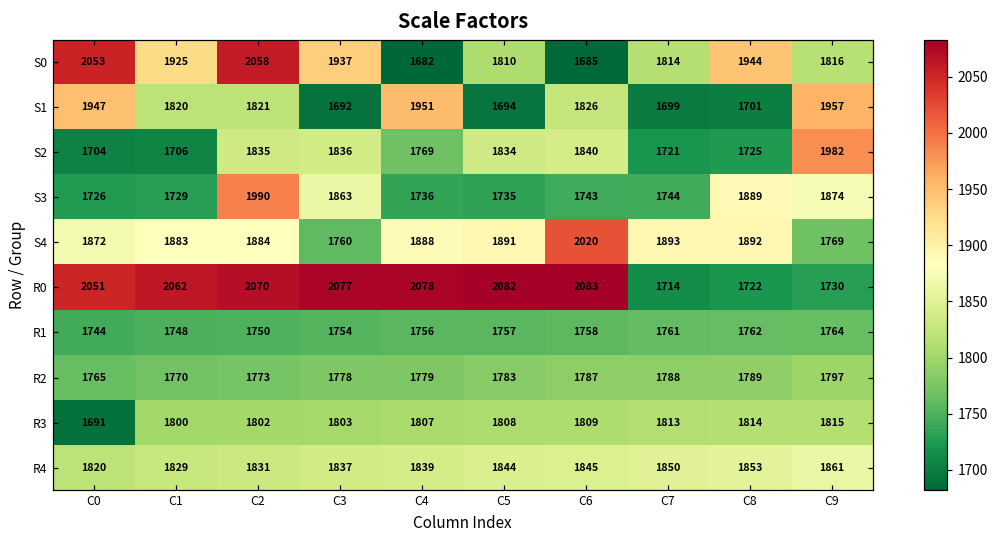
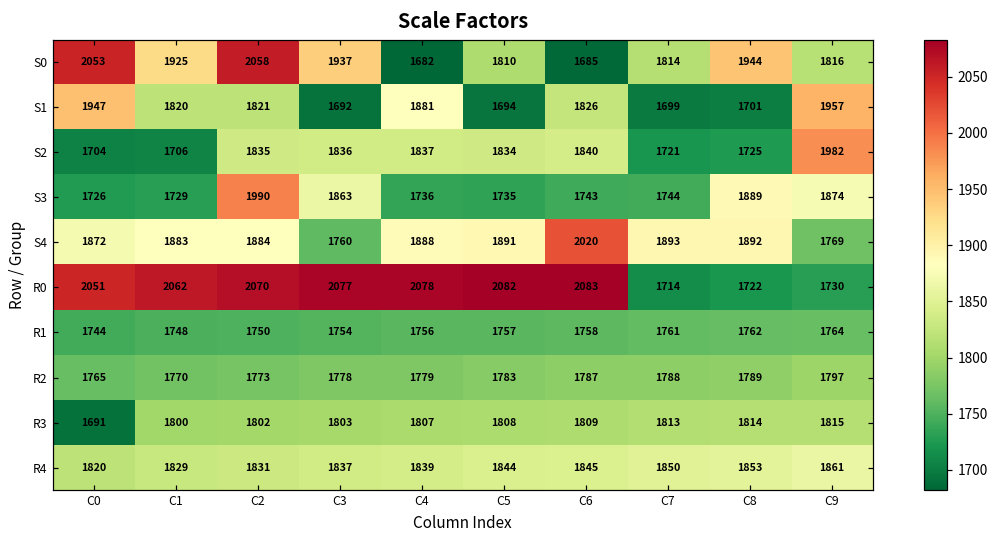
  {
    "S0": {
      "C0": 2053,
      "C1": 1925,
      "C2": 2058,
      "C3": 1937,
      "C4": 1682,
      "C5": 1810,
      "C6": 1685,
      "C7": 1814,
      "C8": 1944,
      "C9": 1816
    },
    "S1": {
      "C0": 1947,
      "C1": 1820,
      "C2": 1821,
      "C3": 1692,
-     "C4": 1951,
+     "C4": 1881,
      "C5": 1694,
      "C6": 1826,
      "C7": 1699,
      "C8": 1701,
      "C9": 1957
    },
    "S2": {
      "C0": 1704,
      "C1": 1706,
      "C2": 1835,
      "C3": 1836,
-     "C4": 1769,
+     "C4": 1837,
      "C5": 1834,
      "C6": 1840,
      "C7": 1721,
      "C8": 1725,
      "C9": 1982
    },
    "S3": {
      "C0": 1726,
      "C1": 1729,
      "C2": 1990,
      "C3": 1863,
      "C4": 1736,
      "C5": 1735,
      "C6": 1743,
      "C7": 1744,
      "C8": 1889,
      "C9": 1874
    },
    "S4": {
      "C0": 1872,
      "C1": 1883,
      "C2": 1884,
      "C3": 1760,
      "C4": 1888,
      "C5": 1891,
      "C6": 2020,
      "C7": 1893,
      "C8": 1892,
      "C9": 1769
    },
    "R0": {
      "C0": 2051,
      "C1": 2062,
      "C2": 2070,
      "C3": 2077,
      "C4": 2078,
      "C5": 2082,
      "C6": 2083,
      "C7": 1714,
      "C8": 1722,
      "C9": 1730
    },
    "R1": {
      "C0": 1744,
      "C1": 1748,
      "C2": 1750,
      "C3": 1754,
      "C4": 1756,
      "C5": 1757,
      "C6": 1758,
      "C7": 1761,
      "C8": 1762,
      "C9": 1764
    },
    "R2": {
      "C0": 1765,
      "C1": 1770,
      "C2": 1773,
      "C3": 1778,
      "C4": 1779,
      "C5": 1783,
      "C6": 1787,
      "C7": 1788,
      "C8": 1789,
      "C9": 1797
    },
    "R3": {
      "C0": 1691,
      "C1": 1800,
      "C2": 1802,
      "C3": 1803,
      "C4": 1807,
      "C5": 1808,
      "C6": 1809,
      "C7": 1813,
      "C8": 1814,
      "C9": 1815
    },
    "R4": {
      "C0": 1820,
      "C1": 1829,
      "C2": 1831,
      "C3": 1837,
      "C4": 1839,
      "C5": 1844,
      "C6": 1845,
      "C7": 1850,
      "C8": 1853,
      "C9": 1861
    }
  }
